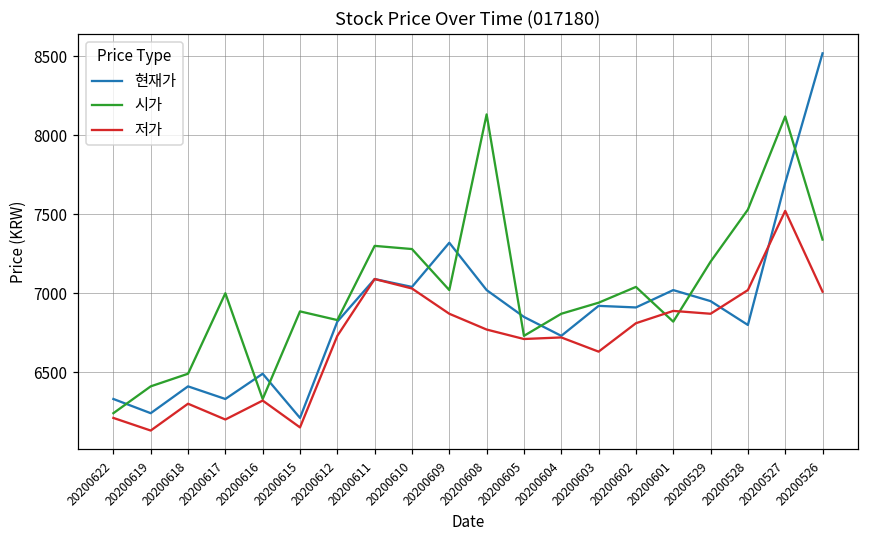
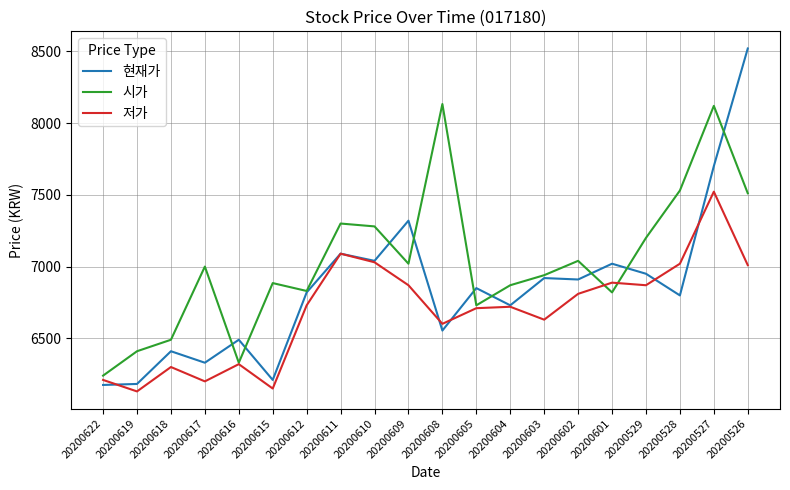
  {
    "현재가": {
-     "20200622": 6330,
-     "20200619": 6240,
+     "20200622": 6180,
+     "20200619": 6180,
      "20200618": 6410,
      "20200617": 6330,
      "20200616": 6490,
      "20200615": 6210,
      "20200609": 7320,
-     "20200608": 7020,
+     "20200608": 6550,
      "20200605": 6850,
      "20200603": 6920,
      "20200602": 6910,
      "20200601": 7020,
      "20200529": 6950,
      "20200528": 6800,
      "20200527": 7700,
      "20200526": 8520
    },
    "시가": {
      "20200622": 6240,
      "20200619": 6410,
      "20200618": 6490,
      "20200617": 7000,
      "20200615": 6890,
      "20200611": 7300,
      "20200610": 7280,
      "20200609": 7020,
      "20200608": 8130,
      "20200605": 6730,
      "20200604": 6870,
      "20200603": 6940,
      "20200602": 7040,
      "20200601": 6820,
      "20200529": 7200,
      "20200528": 7530,
      "20200527": 8120,
-     "20200526": 7340
+     "20200526": 7510
    },
    "저가": {
      "20200622": 6210,
      "20200619": 6130,
      "20200618": 6300,
      "20200617": 6200,
      "20200615": 6150,
      "20200612": 6730,
      "20200609": 6870,
-     "20200608": 6770,
+     "20200608": 6600,
      "20200605": 6710,
      "20200603": 6630,
      "20200602": 6810,
      "20200601": 6890,
      "20200529": 6870,
      "20200528": 7020,
      "20200527": 7520,
      "20200526": 7010
    }
  }
